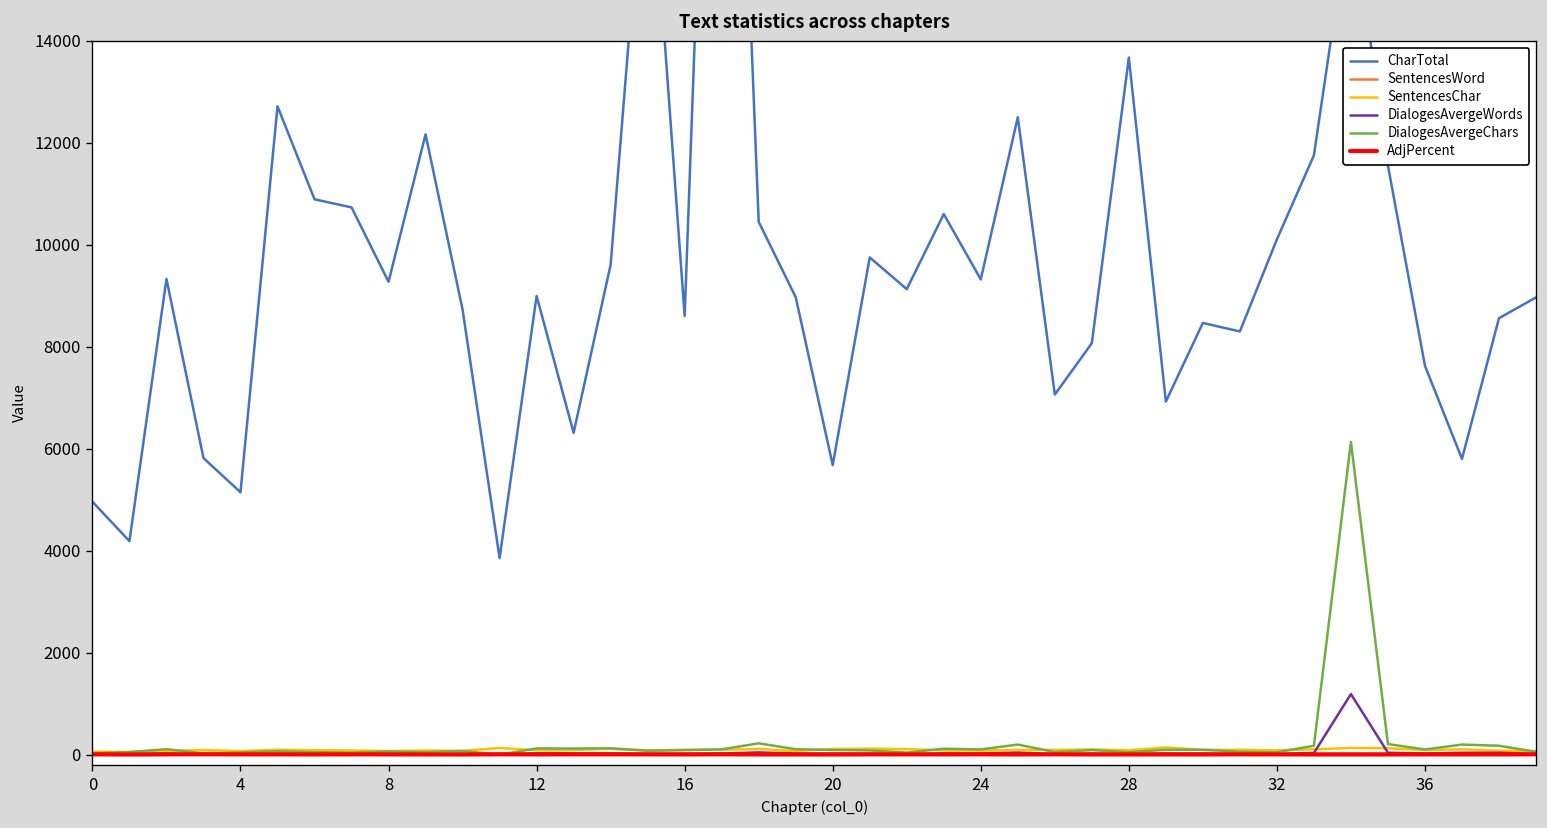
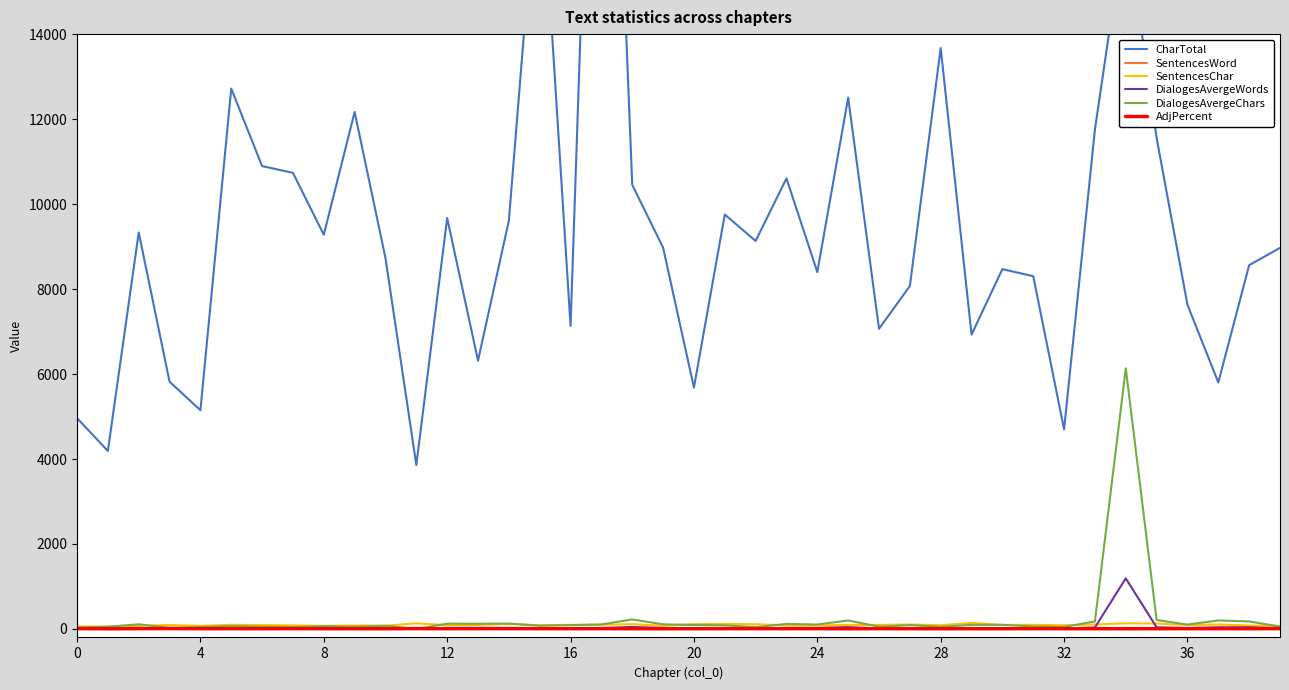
  {
    "CharTotal": {
      "0": 5000,
      "4": 5100,
      "8": 9300,
-     "12": 9000,
-     "16": 8600,
+     "12": 9700,
+     "16": 7100,
      "20": 5700,
-     "24": 9300,
+     "24": 8400,
      "28": 13700,
-     "32": 10100,
+     "32": 4700,
      "36": 7600
    }
  }
